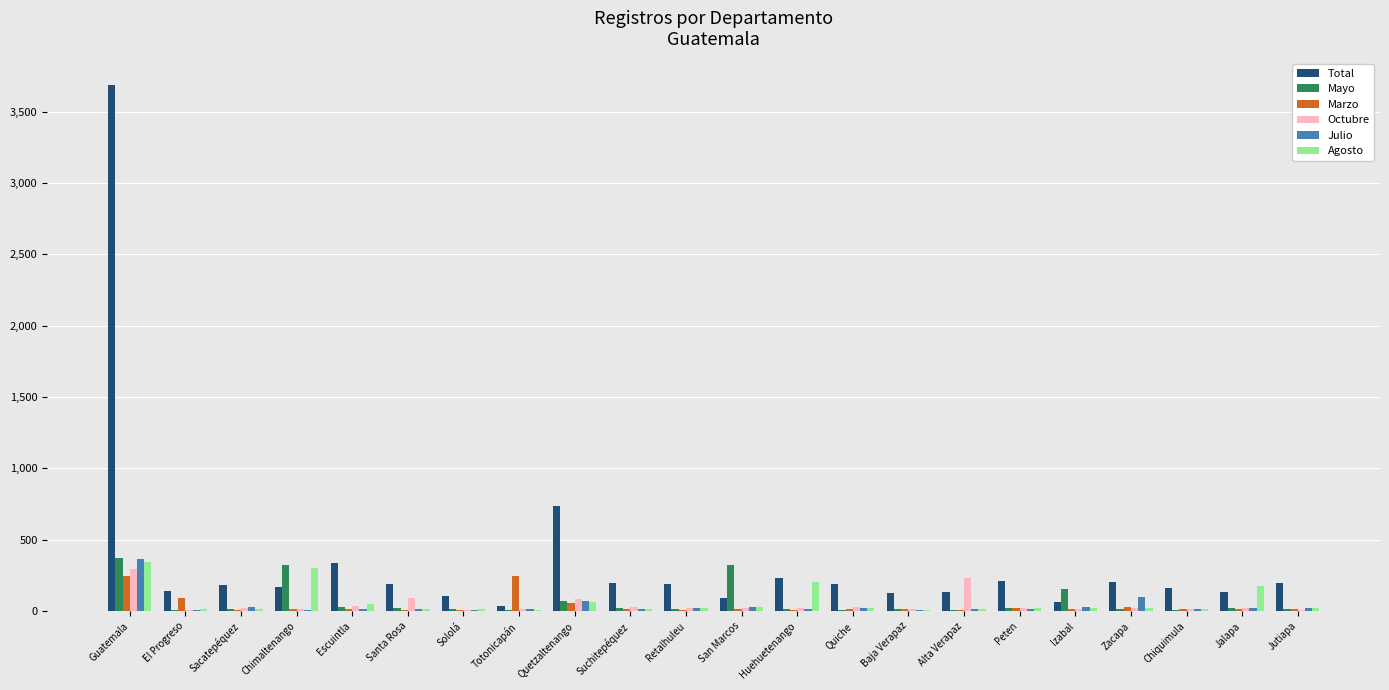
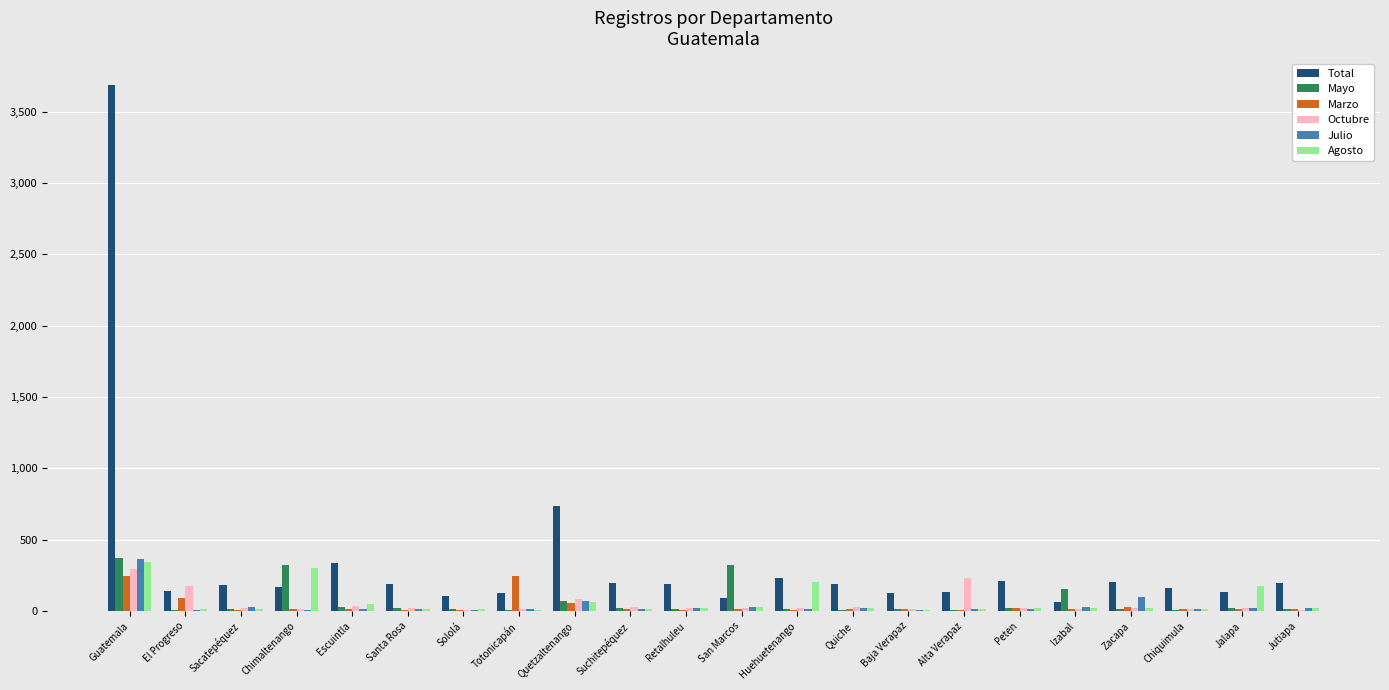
  {
    "Total": {
      "Guatemala": "3,690",
      "El Progreso": "140",
      "Sacatepéquez": "190",
      "Chimaltenango": "170",
      "Escuintla": "340",
      "Santa Rosa": "190",
      "Sololá": "100",
-     "Totonicapán": "40",
+     "Totonicapán": "130",
      "Quetzaltenango": "740",
      "Suchitepéquez": "200",
      "Retalhuleu": "190",
      "San Marcos": "100",
      "Huehuetenango": "230",
      "Quiche": "190",
      "Baja Verapaz": "130",
      "Alta Verapaz": "130",
      "Peten": "210",
      "Izabal": "60",
      "Zacapa": "200",
      "Chiquimula": "160",
      "Jalapa": "130",
      "Jutiapa": "200"
    },
    "Mayo": {
      "Guatemala": "370",
      "Chimaltenango": "320",
      "Escuintla": "30",
      "Santa Rosa": "20",
      "Quetzaltenango": "70",
      "Suchitepéquez": "20",
      "San Marcos": "320",
      "Huehuetenango": "20",
      "Peten": "20",
      "Izabal": "160",
      "Jalapa": "20",
      "Jutiapa": "20"
    },
    "Marzo": {
      "Guatemala": "240",
      "El Progreso": "90",
      "Escuintla": "20",
      "Totonicapán": "250",
      "Quetzaltenango": "60",
      "Peten": "20",
      "Izabal": "20",
      "Zacapa": "30"
    },
    "Octubre": {
      "Guatemala": "290",
-     "El Progreso": "10",
+     "El Progreso": "180",
      "Sacatepéquez": "20",
      "Escuintla": "40",
-     "Santa Rosa": "90",
+     "Santa Rosa": "20",
      "Quetzaltenango": "80",
      "Suchitepéquez": "30",
      "Retalhuleu": "20",
      "San Marcos": "20",
      "Huehuetenango": "20",
      "Quiche": "30",
      "Alta Verapaz": "230",
      "Peten": "20",
      "Zacapa": "20",
      "Jalapa": "20"
    },
    "Julio": {
      "Guatemala": "370",
      "Sacatepéquez": "30",
      "Quetzaltenango": "70",
      "Retalhuleu": "30",
      "San Marcos": "30",
      "Huehuetenango": "20",
      "Quiche": "20",
      "Izabal": "30",
      "Zacapa": "100",
      "Jalapa": "20",
      "Jutiapa": "20"
    },
    "Agosto": {
      "Guatemala": "350",
      "Chimaltenango": "300",
      "Escuintla": "50",
      "Quetzaltenango": "70",
      "Retalhuleu": "20",
      "San Marcos": "30",
      "Huehuetenango": "200",
      "Quiche": "20",
      "Peten": "20",
      "Izabal": "20",
      "Zacapa": "20",
      "Jalapa": "180",
      "Jutiapa": "20"
    }
  }
